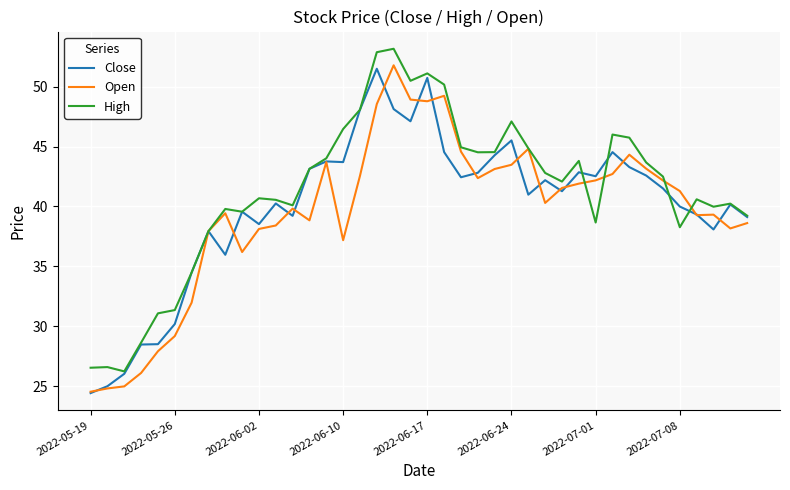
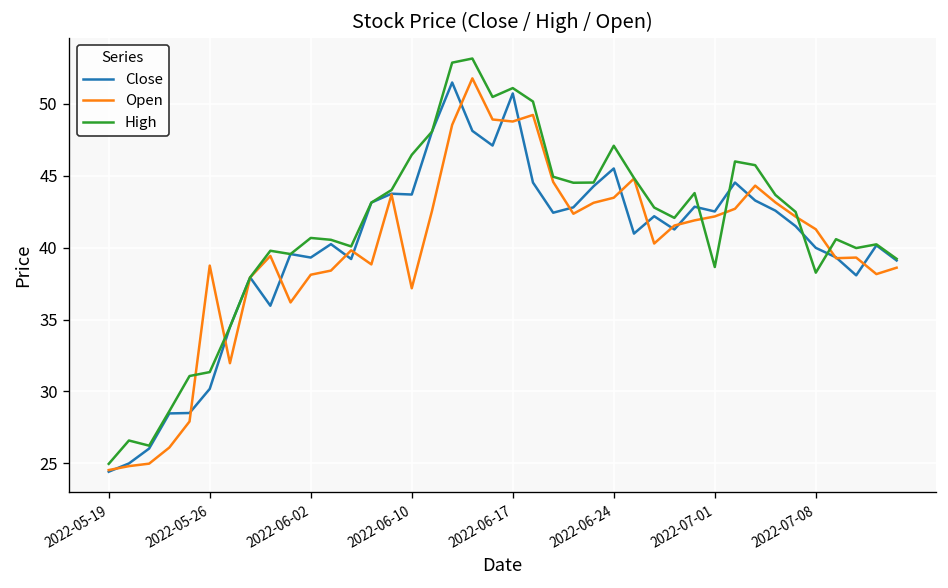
  {
    "Close": {
      "2022-05-26": 30.2,
-     "2022-06-02": 38.5,
+     "2022-06-02": 39.3,
      "2022-06-10": 43.7,
      "2022-06-17": 50.7,
      "2022-06-24": 45.5,
      "2022-07-01": 42.5,
      "2022-07-08": 40.0
    },
    "Open": {
-     "2022-05-26": 29.2,
+     "2022-05-26": 38.8,
      "2022-06-02": 38.1,
      "2022-06-10": 37.2,
      "2022-06-17": 48.8,
      "2022-06-24": 43.5,
      "2022-07-01": 42.2,
      "2022-07-08": 41.3
    },
    "High": {
-     "2022-05-19": 26.5,
+     "2022-05-19": 25.0,
      "2022-05-26": 31.3,
      "2022-06-02": 40.7,
      "2022-06-10": 46.5,
      "2022-06-17": 51.1,
      "2022-06-24": 47.1,
      "2022-07-01": 38.7,
      "2022-07-08": 38.3
    }
  }
